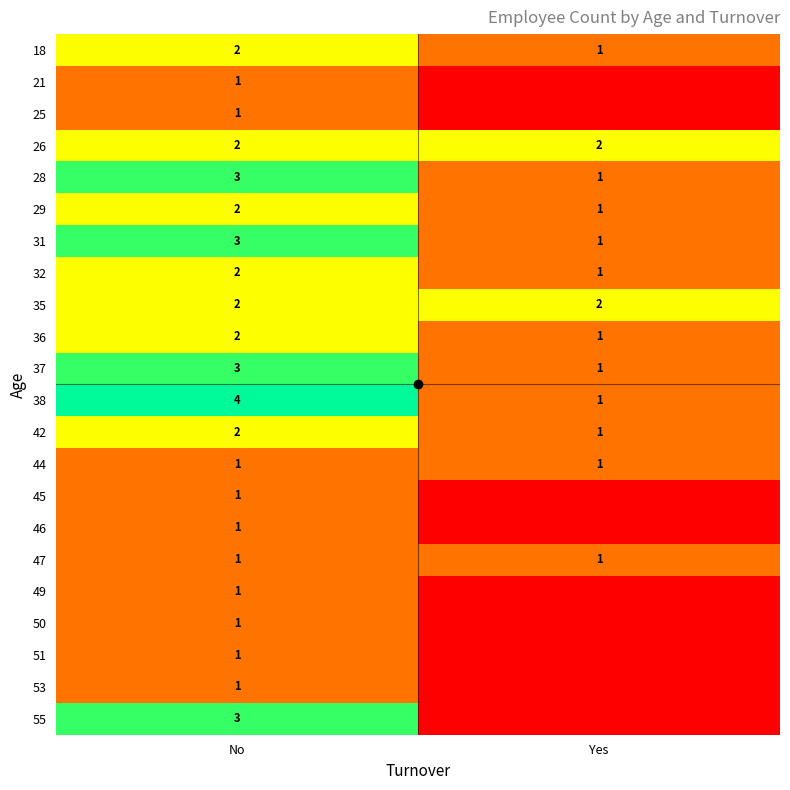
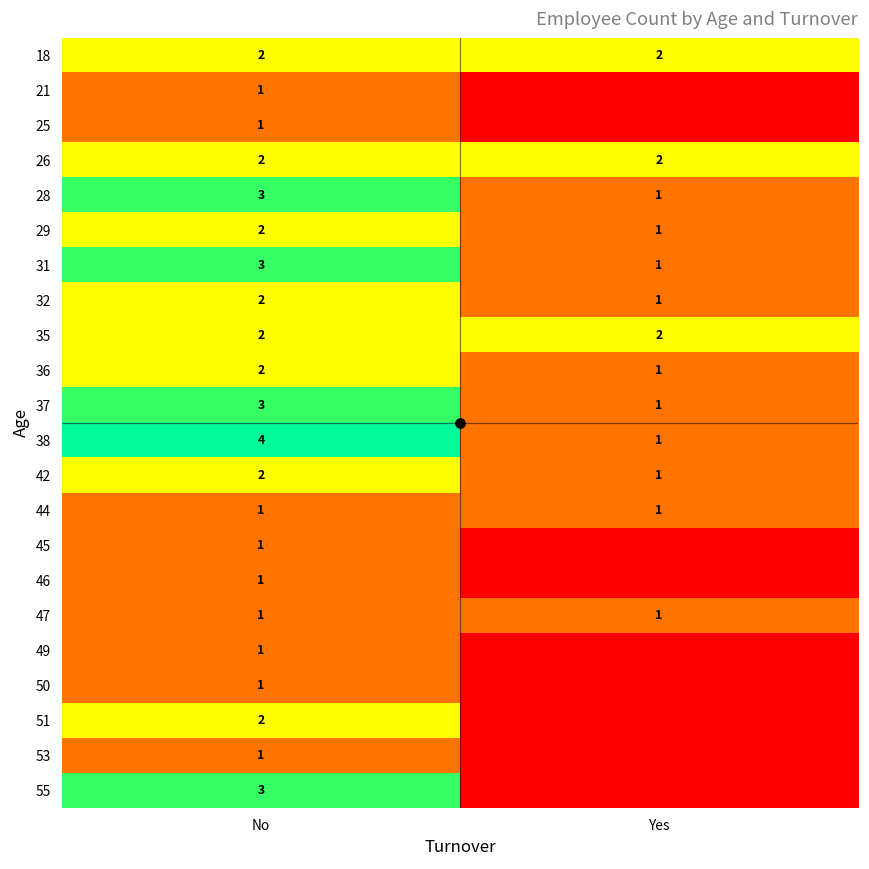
  {
    "18": {
      "No": 2,
-     "Yes": 1
+     "Yes": 2
    },
    "21": {
      "No": 1
    },
    "25": {
      "No": 1
    },
    "26": {
      "No": 2,
      "Yes": 2
    },
    "28": {
      "No": 3,
      "Yes": 1
    },
    "29": {
      "No": 2,
      "Yes": 1
    },
    "31": {
      "No": 3,
      "Yes": 1
    },
    "32": {
      "No": 2,
      "Yes": 1
    },
    "35": {
      "No": 2,
      "Yes": 2
    },
    "36": {
      "No": 2,
      "Yes": 1
    },
    "37": {
      "No": 3,
      "Yes": 1
    },
    "38": {
      "No": 4,
      "Yes": 1
    },
    "42": {
      "No": 2,
      "Yes": 1
    },
    "44": {
      "No": 1,
      "Yes": 1
    },
    "45": {
      "No": 1
    },
    "46": {
      "No": 1
    },
    "47": {
      "No": 1,
      "Yes": 1
    },
    "49": {
      "No": 1
    },
    "50": {
      "No": 1
    },
    "51": {
-     "No": 1
+     "No": 2
    },
    "53": {
      "No": 1
    },
    "55": {
      "No": 3
    }
  }
